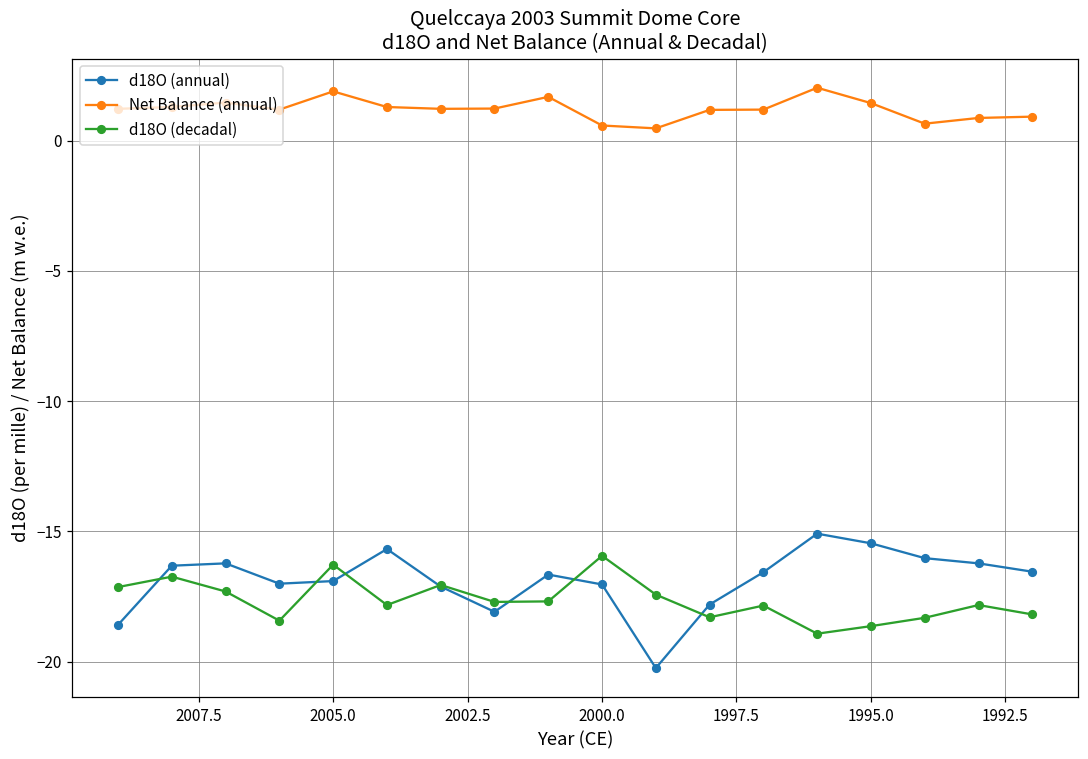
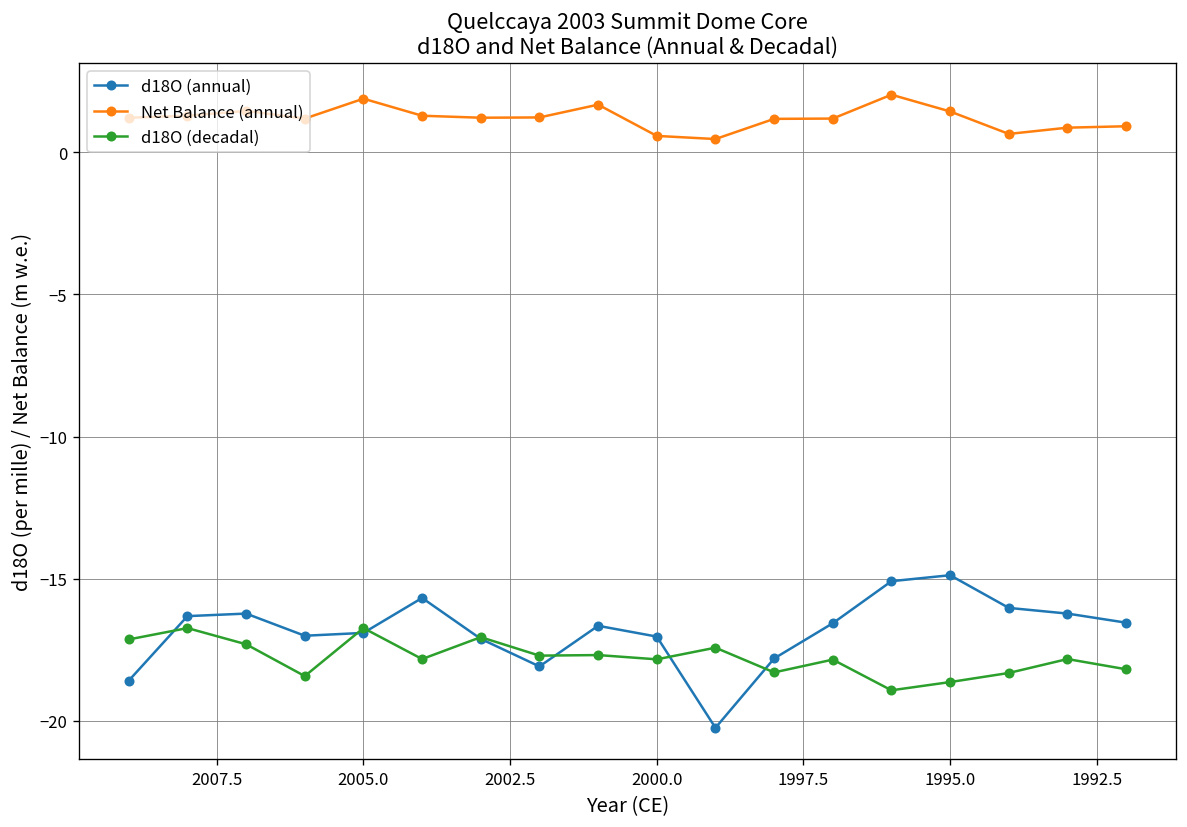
  {
    "d18O (annual)": {
      "2005.0": -16.9,
      "2000.0": -17.0,
-     "1995.0": -15.5
+     "1995.0": -14.9
    },
    "Net Balance (annual)": {
      "2005.0": 1.9,
      "2000.0": 0.6,
      "1995.0": 1.4
    },
    "d18O (decadal)": {
-     "2005.0": -16.3,
-     "2000.0": -15.9,
+     "2005.0": -16.7,
+     "2000.0": -17.8,
      "1995.0": -18.6
    }
  }
